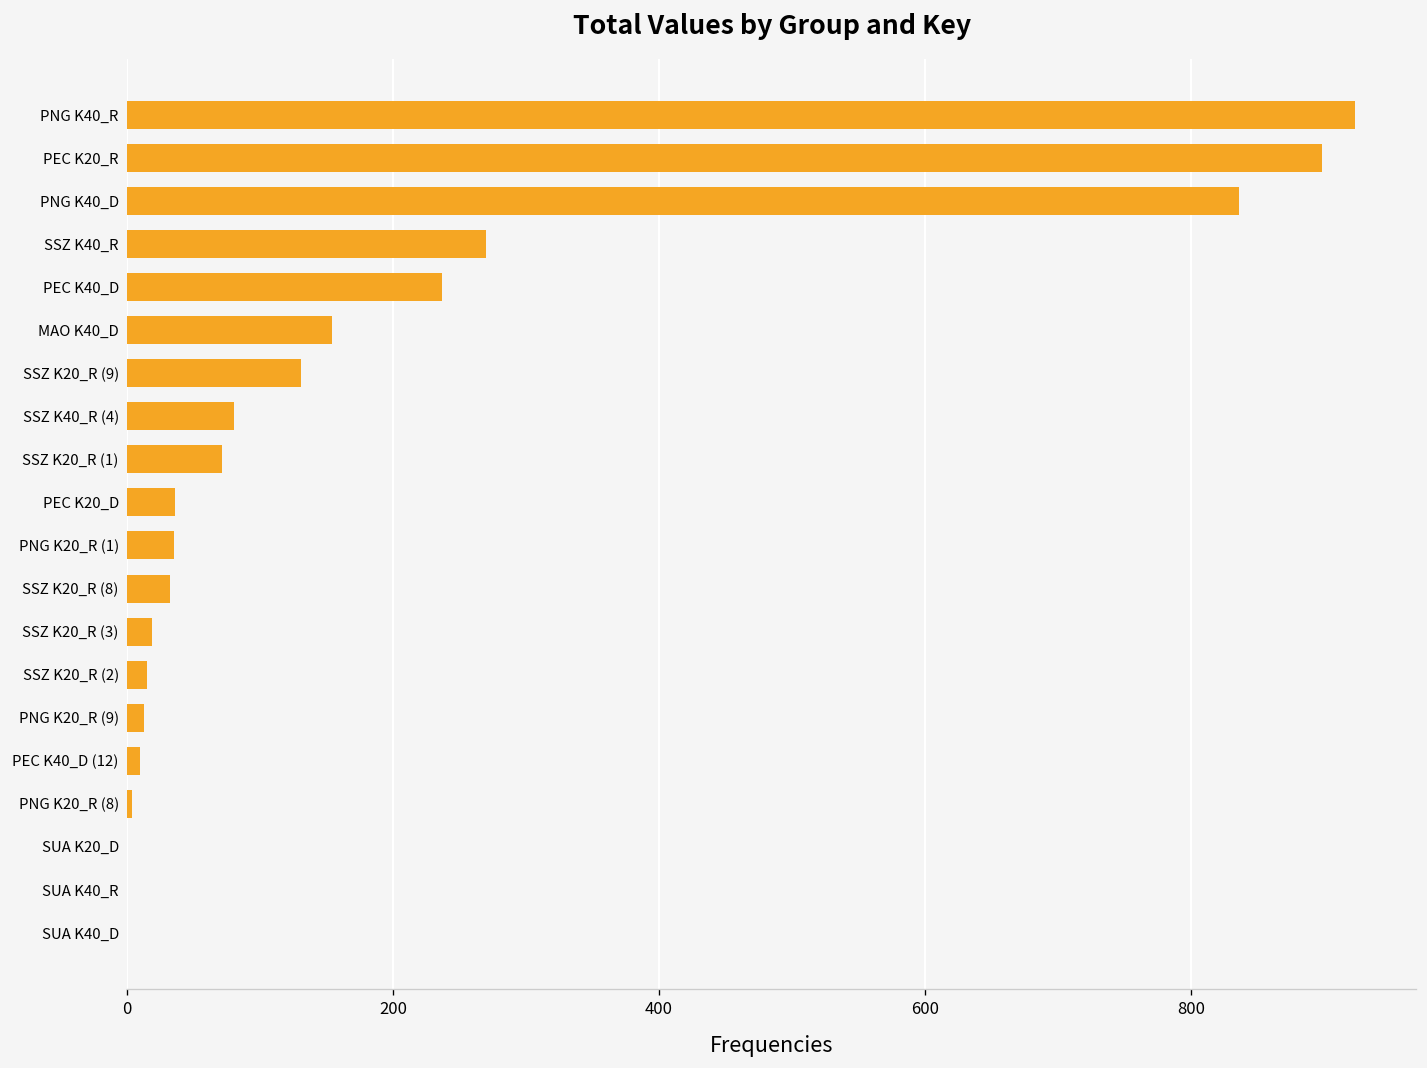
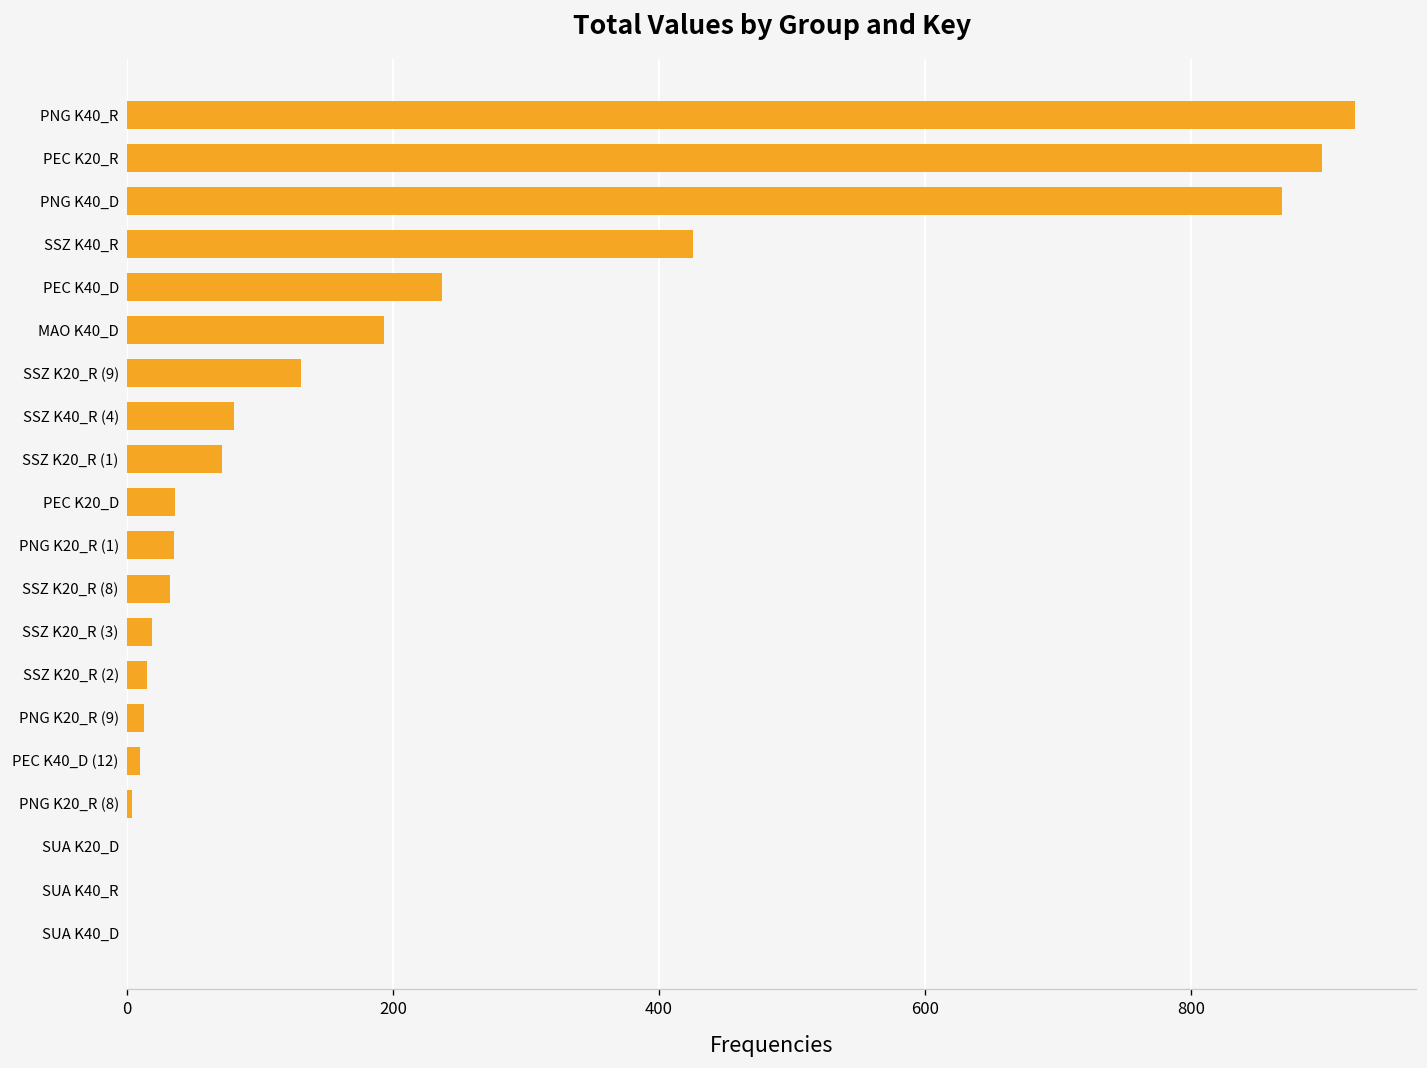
  {
    "PNG K40_R": 923,
    "PEC K20_R": 898,
-   "PNG K40_D": 836,
-   "SSZ K40_R": 270,
+   "PNG K40_D": 868,
+   "SSZ K40_R": 425,
    "PEC K40_D": 237,
-   "MAO K40_D": 154,
+   "MAO K40_D": 193,
    "SSZ K20_R (9)": 131,
    "SSZ K40_R (4)": 80,
    "SSZ K20_R (1)": 71,
    "PEC K20_D": 36,
    "PNG K20_R (1)": 35,
    "SSZ K20_R (8)": 32,
    "SSZ K20_R (3)": 19,
    "SSZ K20_R (2)": 15,
    "PNG K20_R (9)": 13,
    "PEC K40_D (12)": 10,
    "PNG K20_R (8)": 4,
    "SUA K20_D": 0,
    "SUA K40_R": 0,
    "SUA K40_D": 0
  }
